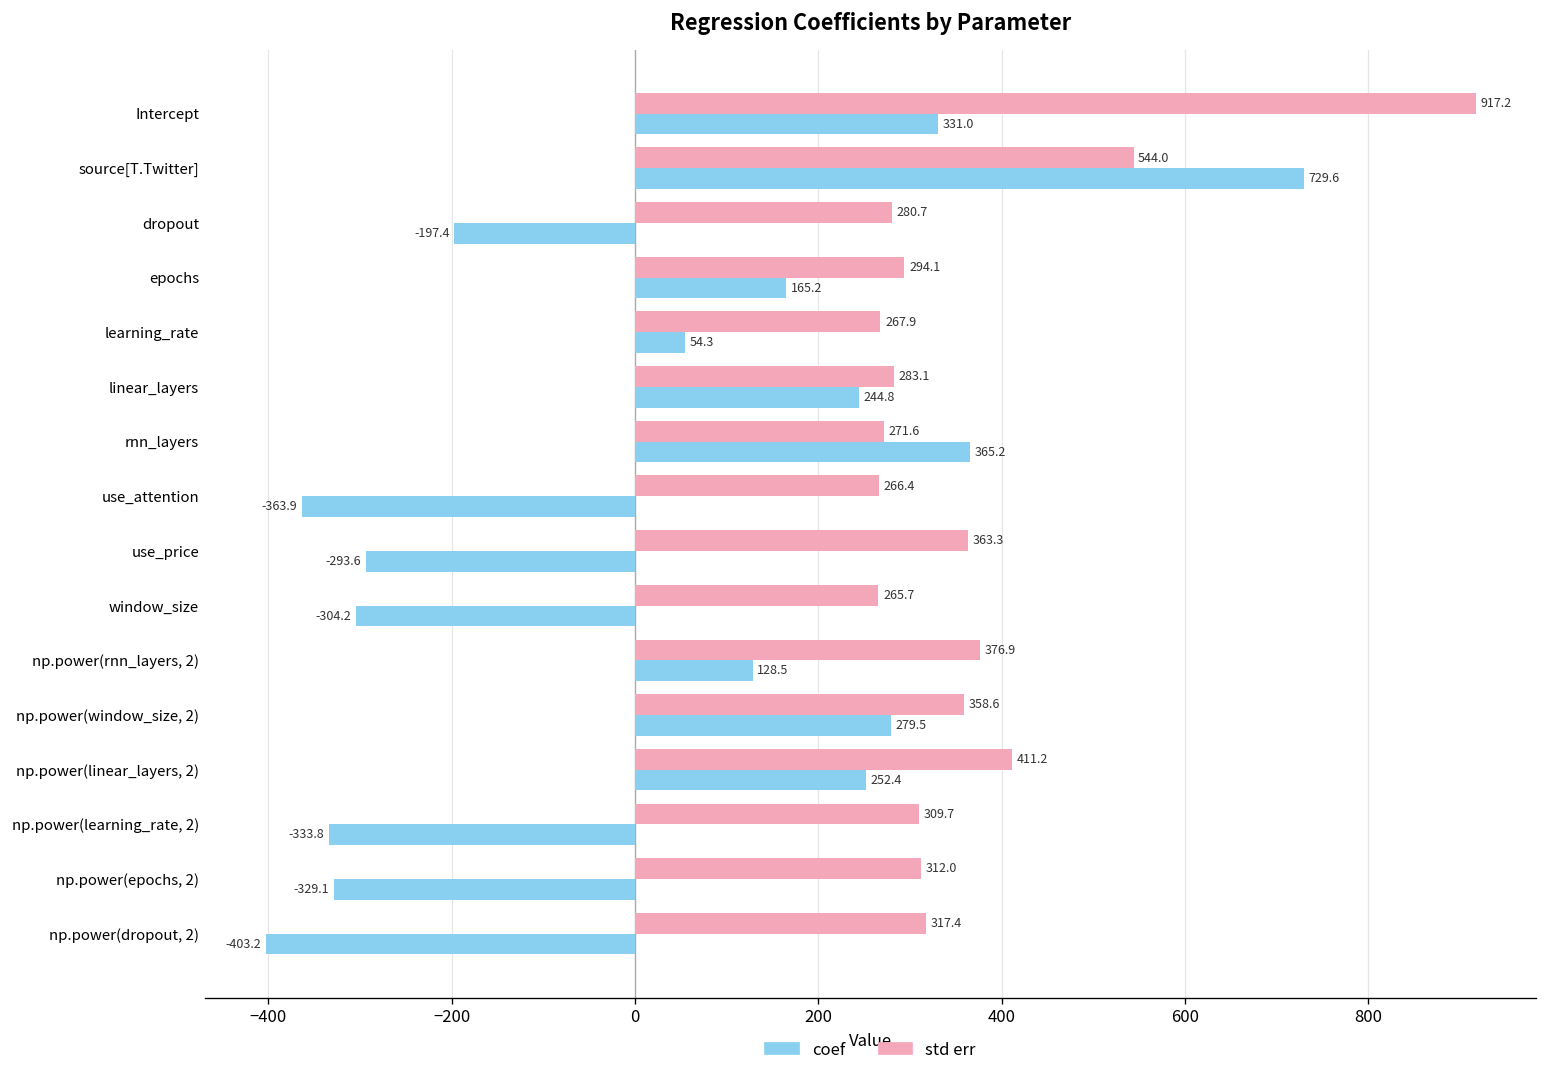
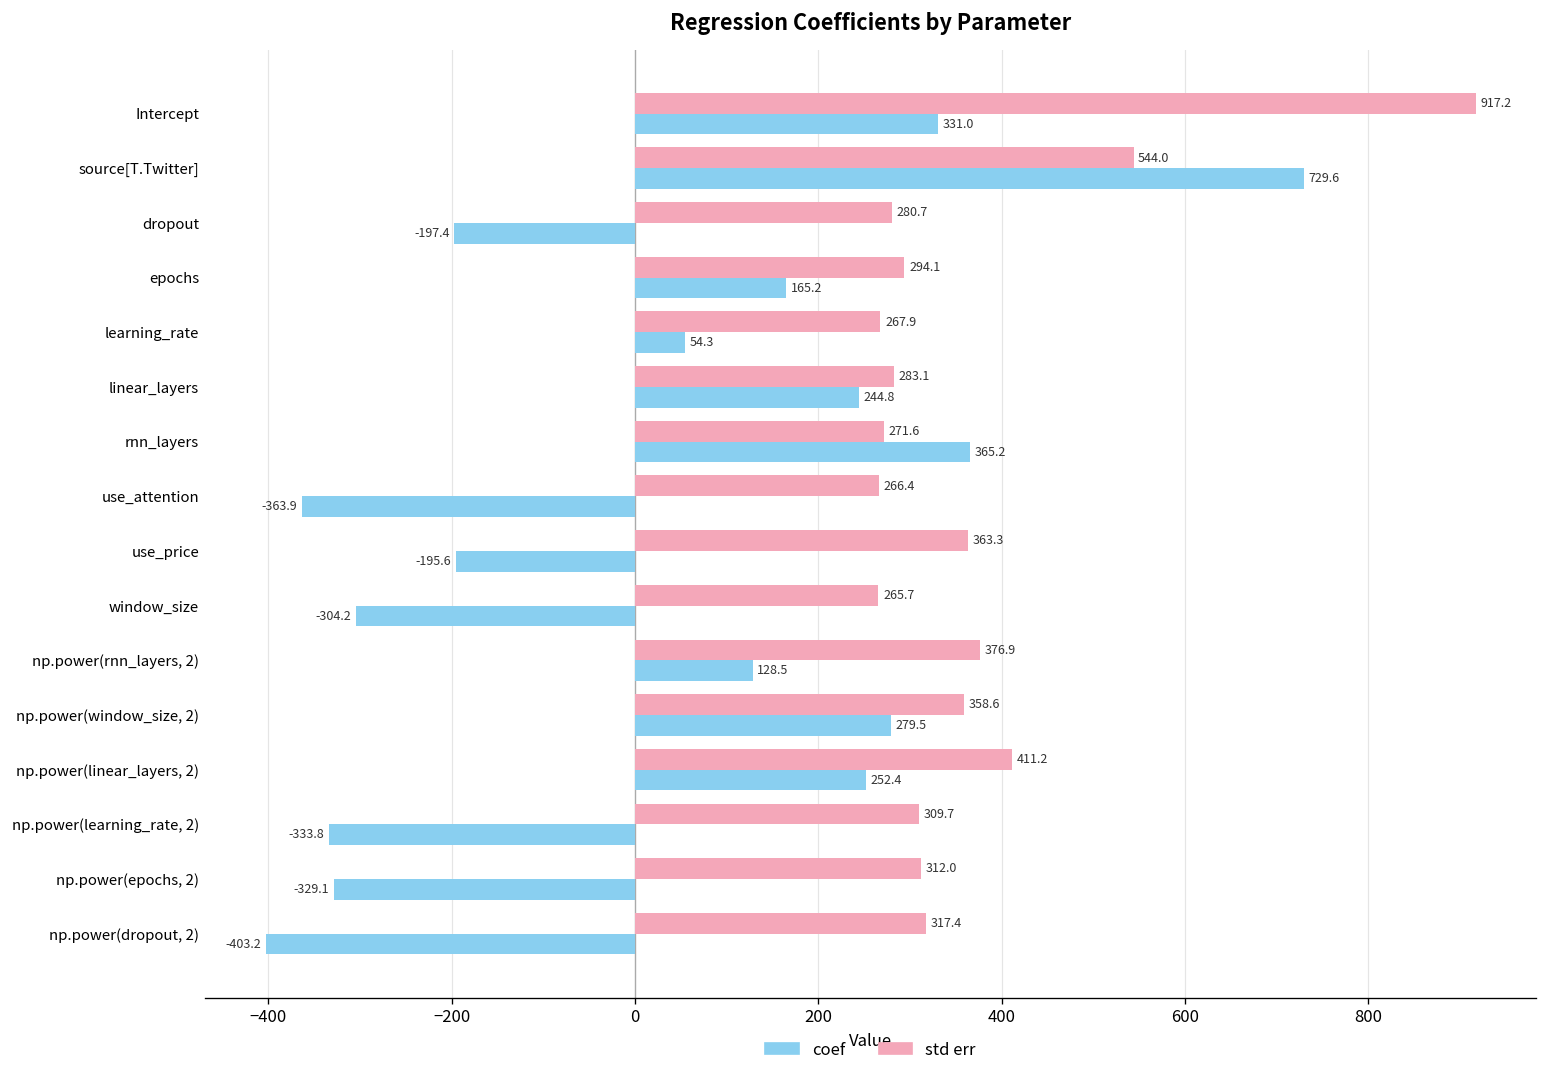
  {
    "coef": {
      "Intercept": 331.0,
      "source[T.Twitter]": 729.6,
      "dropout": -197.4,
      "epochs": 165.2,
      "learning_rate": 54.3,
      "linear_layers": 244.8,
      "rnn_layers": 365.2,
      "use_attention": -363.9,
-     "use_price": -293.6,
+     "use_price": -195.6,
      "window_size": -304.2,
      "np.power(rnn_layers, 2)": 128.5,
      "np.power(window_size, 2)": 279.5,
      "np.power(linear_layers, 2)": 252.4,
      "np.power(learning_rate, 2)": -333.8,
      "np.power(epochs, 2)": -329.1,
      "np.power(dropout, 2)": -403.2
    },
    "std err": {
      "Intercept": 917.2,
      "source[T.Twitter]": 544.0,
      "dropout": 280.7,
      "epochs": 294.1,
      "learning_rate": 267.9,
      "linear_layers": 283.1,
      "rnn_layers": 271.6,
      "use_attention": 266.4,
      "use_price": 363.3,
      "window_size": 265.7,
      "np.power(rnn_layers, 2)": 376.9,
      "np.power(window_size, 2)": 358.6,
      "np.power(linear_layers, 2)": 411.2,
      "np.power(learning_rate, 2)": 309.7,
      "np.power(epochs, 2)": 312.0,
      "np.power(dropout, 2)": 317.4
    }
  }
